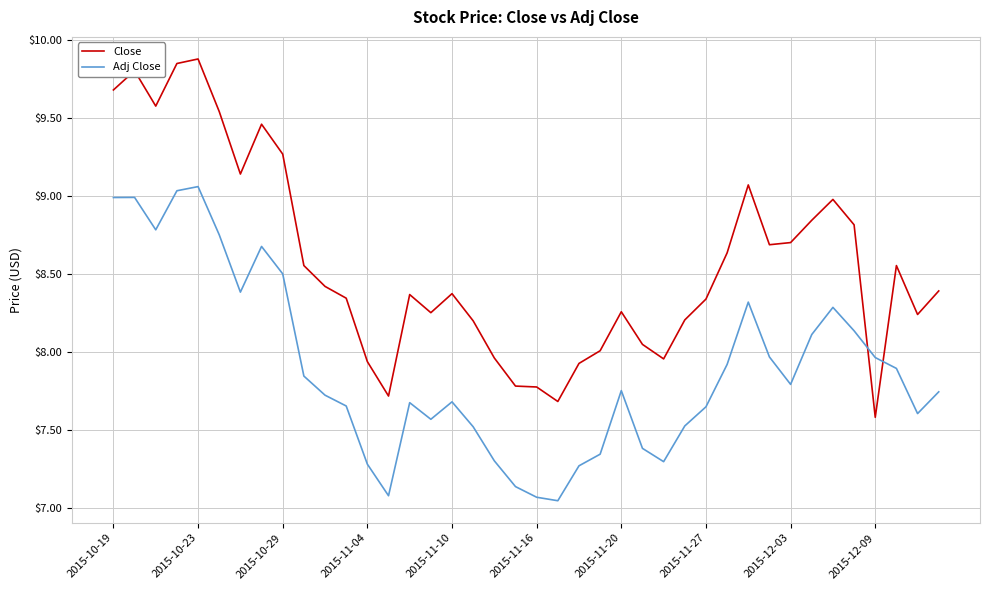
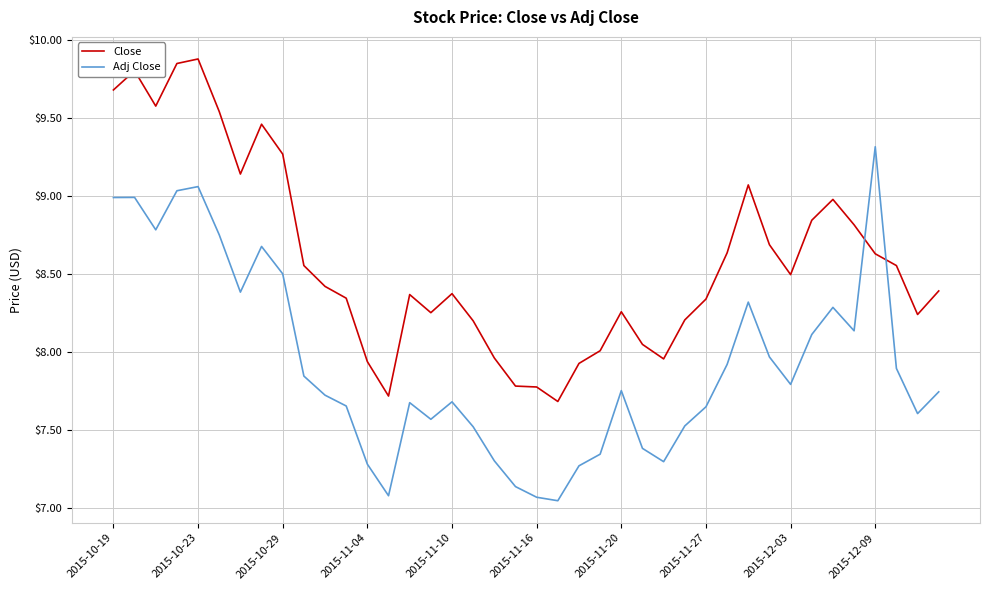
  {
    "Close": {
      "2015-10-19": "$9.68",
      "2015-10-23": "$9.88",
      "2015-10-29": "$9.27",
      "2015-11-04": "$7.94",
      "2015-11-10": "$8.38",
      "2015-11-16": "$7.78",
      "2015-11-20": "$8.26",
      "2015-11-27": "$8.34",
-     "2015-12-03": "$8.70",
-     "2015-12-09": "$7.58"
+     "2015-12-03": "$8.50",
+     "2015-12-09": "$8.63"
    },
    "Adj Close": {
      "2015-10-19": "$8.99",
      "2015-10-23": "$9.06",
      "2015-10-29": "$8.50",
      "2015-11-04": "$7.28",
      "2015-11-10": "$7.68",
      "2015-11-16": "$7.07",
      "2015-11-20": "$7.75",
      "2015-11-27": "$7.65",
      "2015-12-03": "$7.79",
-     "2015-12-09": "$7.97"
+     "2015-12-09": "$9.32"
    }
  }
